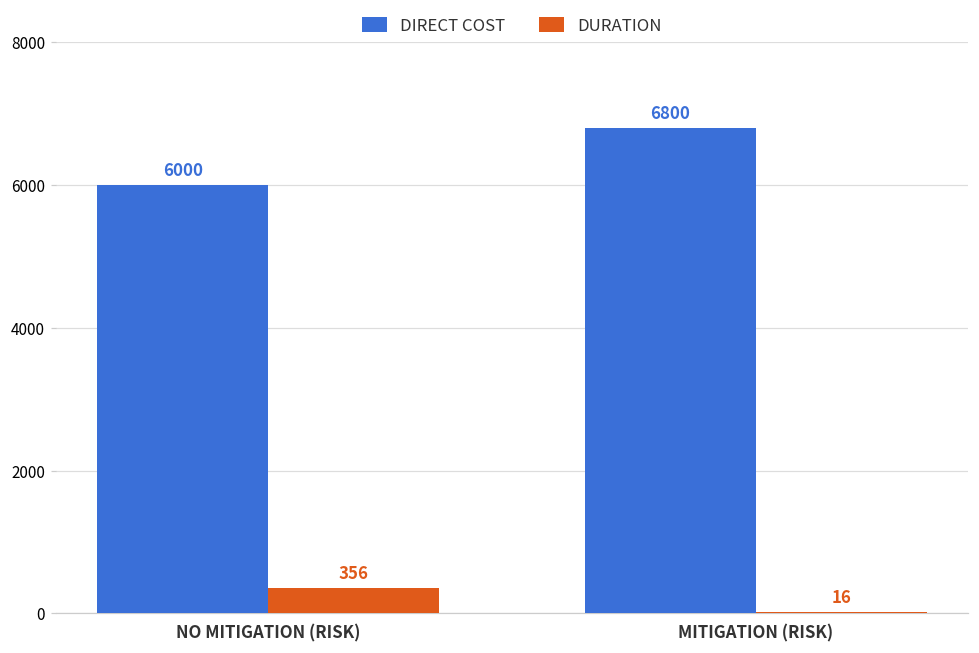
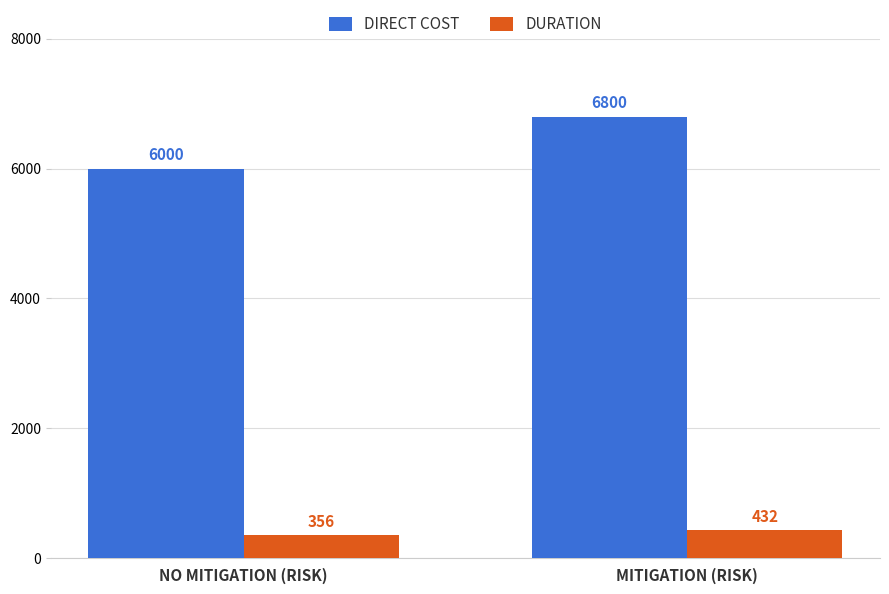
  {
    "DIRECT COST": {
      "NO MITIGATION (RISK)": 6000,
      "MITIGATION (RISK)": 6800
    },
    "DURATION": {
      "NO MITIGATION (RISK)": 356,
-     "MITIGATION (RISK)": 16
+     "MITIGATION (RISK)": 432
    }
  }
